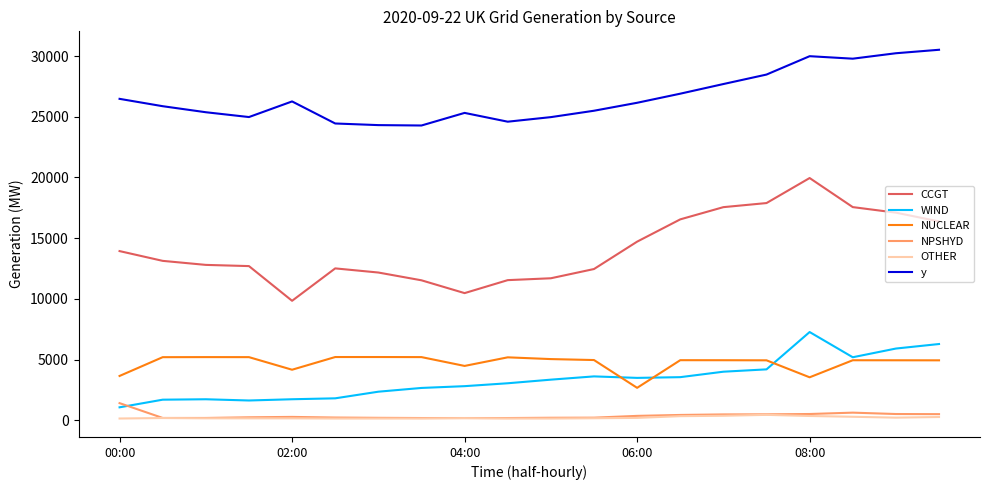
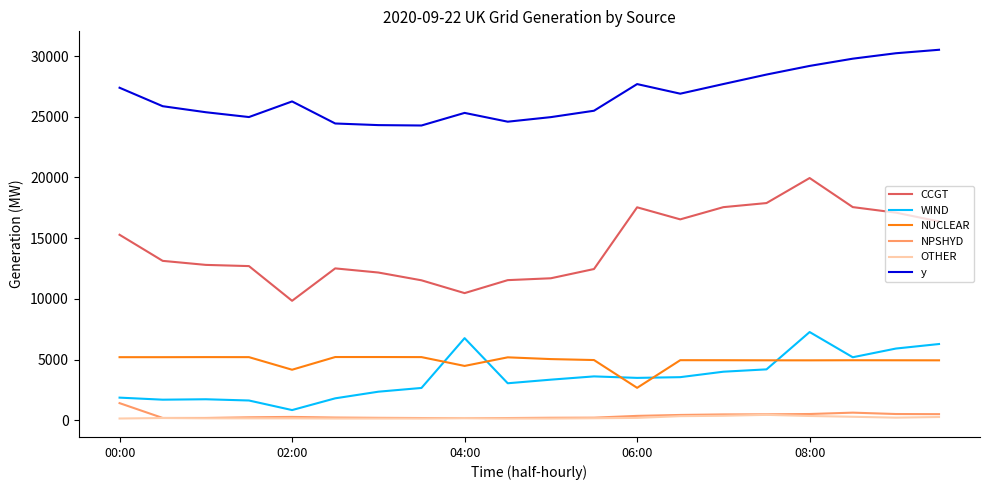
  {
    "CCGT": {
-     "00:00": 13900,
+     "00:00": 15300,
      "02:00": 9800,
      "04:00": 10500,
-     "06:00": 14700,
+     "06:00": 17500,
      "08:00": 20000
    },
    "WIND": {
-     "00:00": 1100,
-     "02:00": 1700,
-     "04:00": 2800,
+     "00:00": 1900,
+     "02:00": 800,
+     "04:00": 6800,
      "06:00": 3500,
      "08:00": 7300
    },
    "NUCLEAR": {
-     "00:00": 3600,
+     "00:00": 5200,
      "02:00": 4200,
      "04:00": 4500,
      "06:00": 2700,
-     "08:00": 3500
+     "08:00": 4900
    },
    "NPSHYD": {
      "00:00": 1400
    },
    "OTHER": {
      "00:00": 100
    },
    "y": {
-     "00:00": 26500,
+     "00:00": 27400,
      "02:00": 26300,
      "04:00": 25300,
-     "06:00": 26200,
-     "08:00": 30000
+     "06:00": 27700,
+     "08:00": 29200
    }
  }
